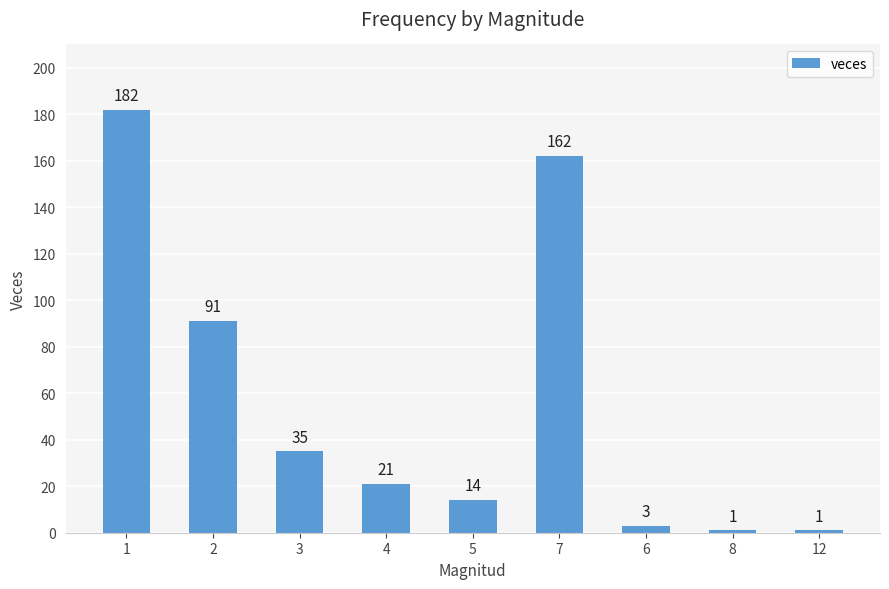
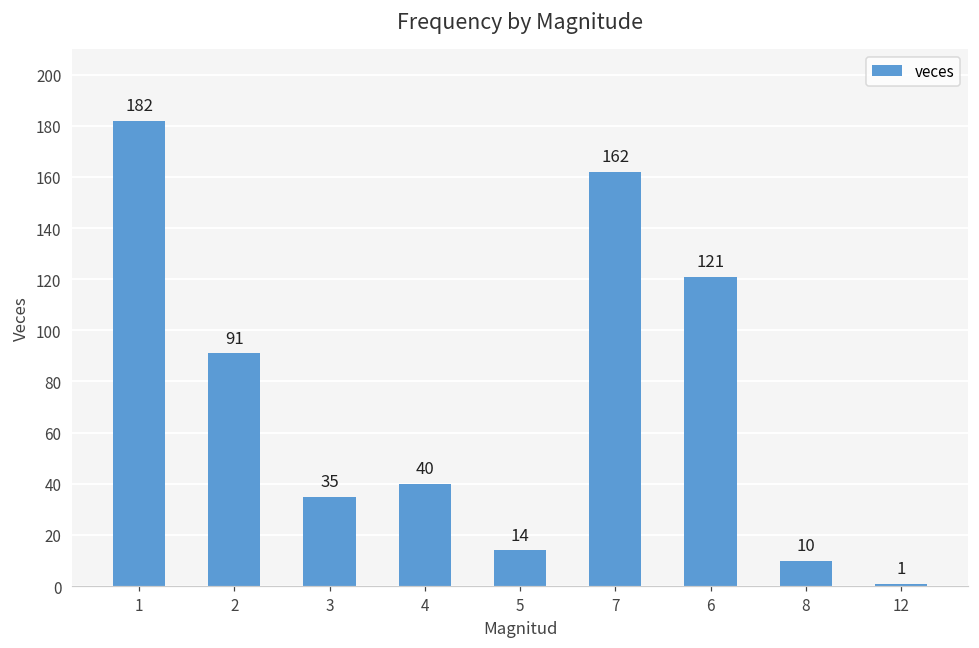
  {
    "1": 182,
    "2": 91,
    "3": 35,
-   "4": 21,
+   "4": 40,
    "5": 14,
    "7": 162,
-   "6": 3,
-   "8": 1,
+   "6": 121,
+   "8": 10,
    "12": 1
  }
